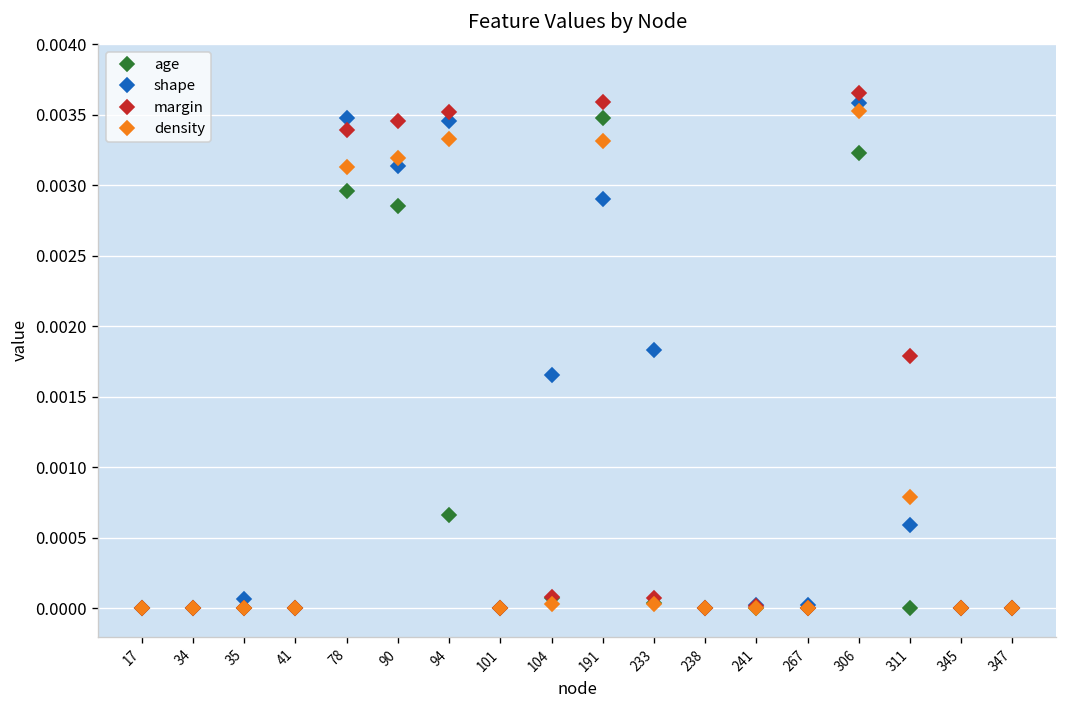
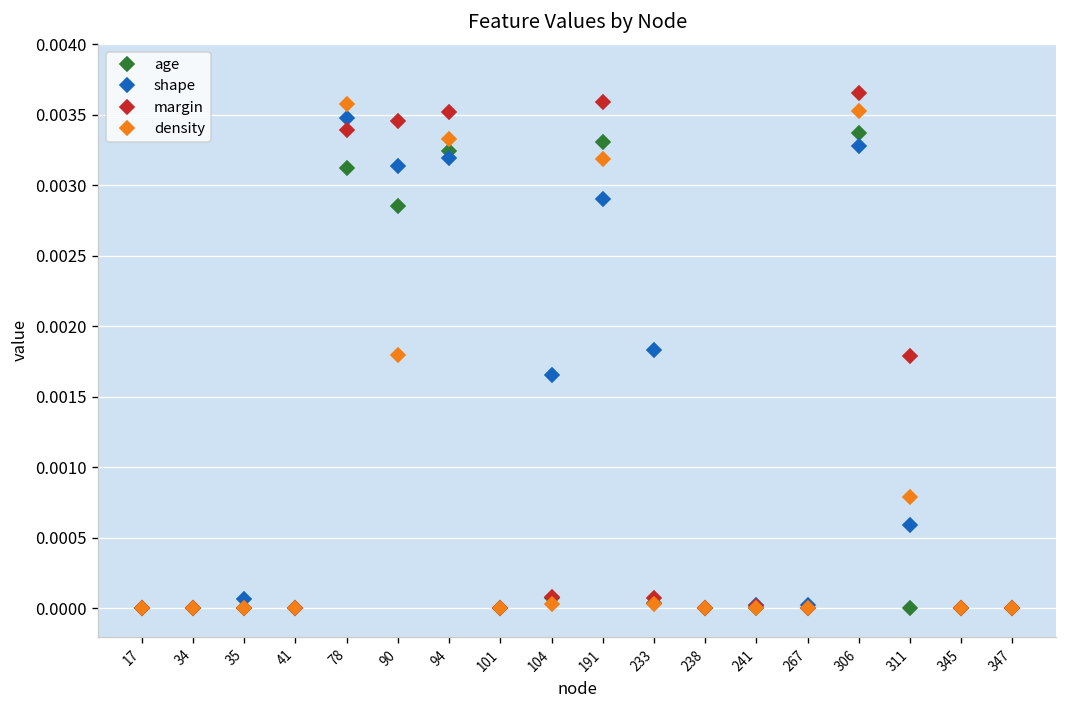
  {
    "age": {
-     "78": 0.00296,
+     "78": 0.00312,
      "90": 0.00285,
-     "94": 0.00066,
-     "191": 0.00348,
-     "306": 0.00323,
+     "94": 0.00324,
+     "191": 0.00331,
+     "306": 0.00337,
      "311": 0.00000
    },
    "shape": {
      "35": 0.00007,
      "78": 0.00348,
      "90": 0.00314,
-     "94": 0.00346,
+     "94": 0.00319,
      "104": 0.00165,
      "191": 0.00290,
      "233": 0.00183,
-     "306": 0.00359,
+     "306": 0.00328,
      "311": 0.00059
    },
    "margin": {
      "78": 0.00339,
      "90": 0.00345,
      "94": 0.00352,
      "191": 0.00359,
      "233": 0.00007,
      "306": 0.00365,
      "311": 0.00179
    },
    "density": {
-     "78": 0.00313,
-     "90": 0.00319,
+     "78": 0.00358,
+     "90": 0.00180,
      "94": 0.00333,
      "104": 0.00003,
-     "191": 0.00332,
+     "191": 0.00319,
      "306": 0.00353,
      "311": 0.00079
    }
  }
